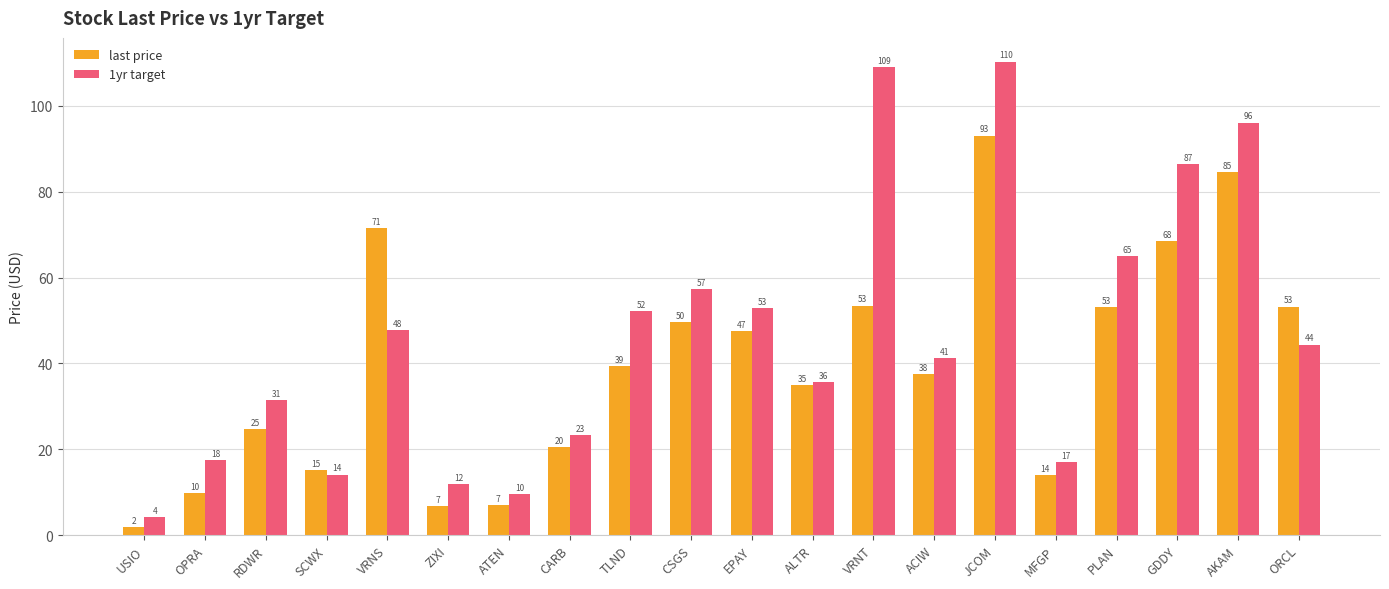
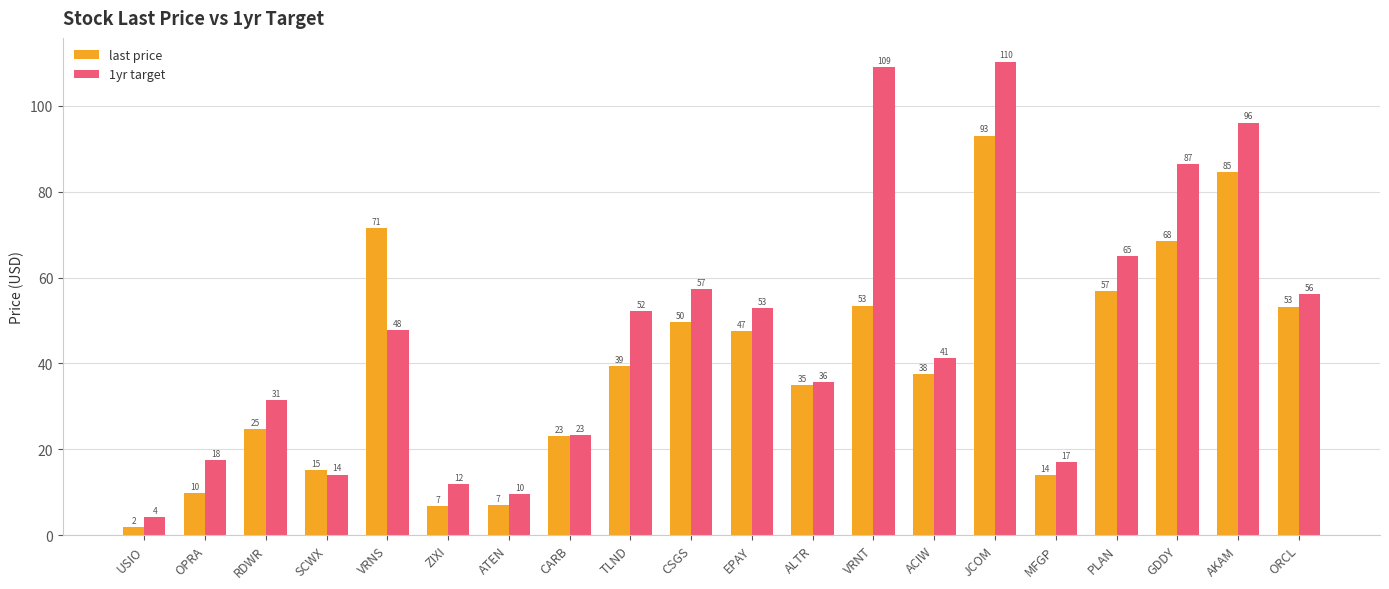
  {
    "last price": {
      "USIO": 2,
      "OPRA": 10,
      "RDWR": 25,
      "SCWX": 15,
      "VRNS": 71,
      "ZIXI": 7,
      "ATEN": 7,
-     "CARB": 20,
+     "CARB": 23,
      "TLND": 39,
      "CSGS": 50,
      "EPAY": 47,
      "ALTR": 35,
      "VRNT": 53,
      "ACIW": 38,
      "JCOM": 93,
      "MFGP": 14,
-     "PLAN": 53,
+     "PLAN": 57,
      "GDDY": 68,
      "AKAM": 85,
      "ORCL": 53
    },
    "1yr target": {
      "USIO": 4,
      "OPRA": 18,
      "RDWR": 31,
      "SCWX": 14,
      "VRNS": 48,
      "ZIXI": 12,
      "ATEN": 10,
      "CARB": 23,
      "TLND": 52,
      "CSGS": 57,
      "EPAY": 53,
      "ALTR": 36,
      "VRNT": 109,
      "ACIW": 41,
      "JCOM": 110,
      "MFGP": 17,
      "PLAN": 65,
      "GDDY": 87,
      "AKAM": 96,
-     "ORCL": 44
+     "ORCL": 56
    }
  }
